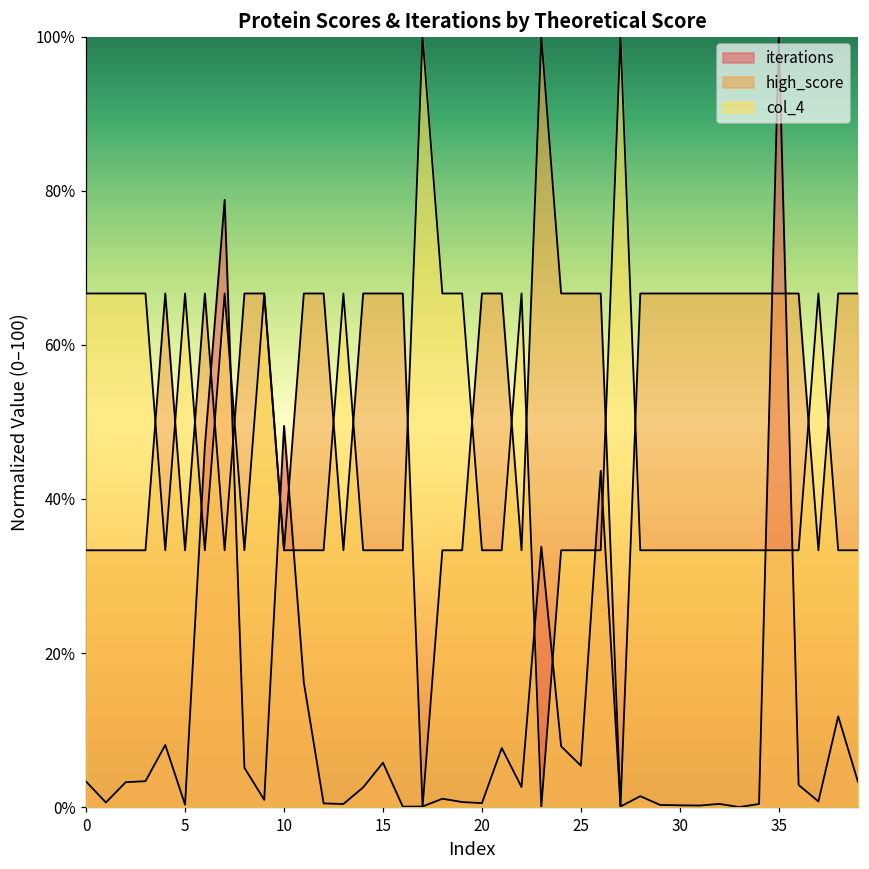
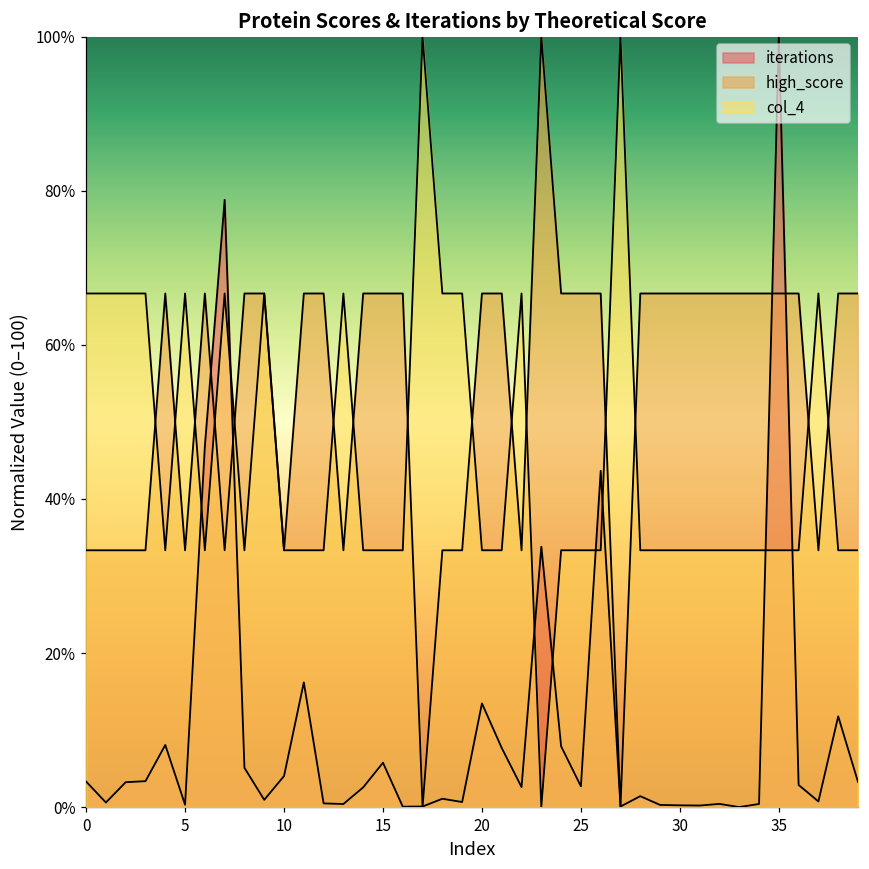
  {
    "iterations": {
      "0": "3%",
      "5": "0%",
-     "10": "49%",
+     "10": "4%",
      "15": "6%",
-     "20": "1%",
-     "25": "5%",
+     "20": "13%",
+     "25": "3%",
      "30": "0%",
      "35": "100%"
    }
  }
